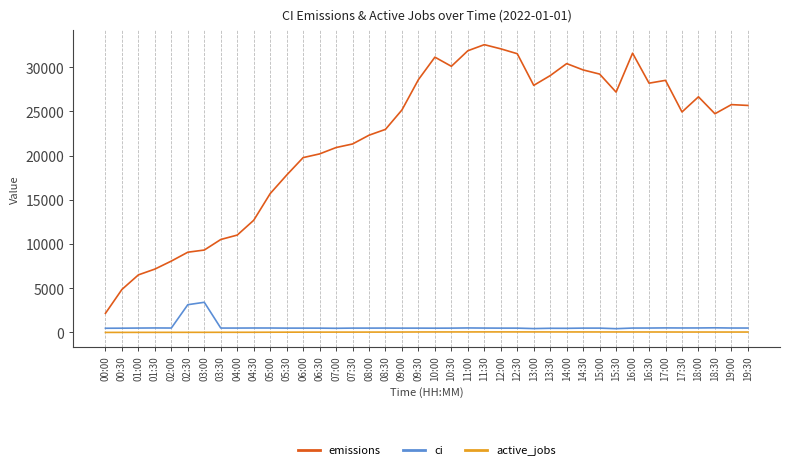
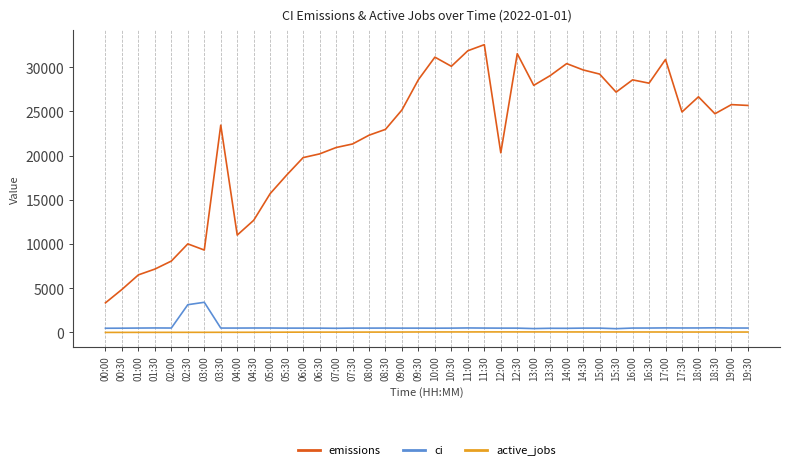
  {
    "emissions": {
-     "00:00": 2000,
+     "00:00": 3000,
      "00:30": 5000,
      "01:00": 7000,
      "01:30": 7000,
      "02:00": 8000,
-     "02:30": 9000,
+     "02:30": 10000,
      "03:00": 9000,
-     "03:30": 11000,
+     "03:30": 23000,
      "04:00": 11000,
      "04:30": 13000,
      "05:00": 16000,
      "05:30": 18000,
      "06:00": 20000,
      "06:30": 20000,
      "07:00": 21000,
      "07:30": 21000,
      "08:00": 22000,
      "08:30": 23000,
      "09:00": 25000,
      "09:30": 29000,
      "10:00": 31000,
      "10:30": 30000,
      "11:00": 32000,
      "11:30": 33000,
-     "12:00": 32000,
+     "12:00": 20000,
      "12:30": 32000,
      "13:00": 28000,
      "13:30": 29000,
      "14:00": 30000,
      "14:30": 30000,
      "15:00": 29000,
      "15:30": 27000,
-     "16:00": 32000,
+     "16:00": 29000,
      "16:30": 28000,
-     "17:00": 29000,
+     "17:00": 31000,
      "17:30": 25000,
      "18:00": 27000,
      "18:30": 25000,
      "19:00": 26000,
      "19:30": 26000
    },
    "ci": {
      "00:00": 0,
      "00:30": 0,
      "01:00": 1000,
      "01:30": 1000,
      "02:00": 1000,
      "02:30": 3000,
      "03:00": 3000,
      "03:30": 1000,
      "04:00": 1000,
      "04:30": 1000,
      "05:00": 1000,
      "05:30": 0,
      "06:00": 0,
      "06:30": 0,
      "07:00": 0,
      "07:30": 0,
      "08:00": 0,
      "08:30": 0,
      "09:00": 0,
      "09:30": 0,
      "10:00": 0,
      "10:30": 0,
      "11:00": 1000,
      "11:30": 1000,
      "12:00": 0,
      "12:30": 0,
      "13:00": 0,
      "13:30": 0,
      "14:00": 0,
      "14:30": 0,
      "15:00": 0,
      "15:30": 0,
      "16:00": 1000,
      "16:30": 1000,
      "17:00": 1000,
      "17:30": 1000,
      "18:00": 1000,
      "18:30": 1000,
      "19:00": 1000,
      "19:30": 1000
    },
    "active_jobs": {
      "00:00": 0,
      "00:30": 0,
      "01:00": 0,
      "01:30": 0,
      "02:00": 0,
      "02:30": 0,
      "03:00": 0,
      "03:30": 0,
      "04:00": 0,
      "04:30": 0,
      "05:00": 0,
      "05:30": 0,
      "06:00": 0,
      "06:30": 0,
      "07:00": 0,
      "07:30": 0,
      "08:00": 0,
      "08:30": 0,
      "09:00": 0,
      "09:30": 0,
      "10:00": 0,
      "10:30": 0,
      "11:00": 0,
      "11:30": 0,
      "12:00": 0,
      "12:30": 0,
      "13:00": 0,
      "13:30": 0,
      "14:00": 0,
      "14:30": 0,
      "15:00": 0,
      "15:30": 0,
      "16:00": 0,
      "16:30": 0,
      "17:00": 0,
      "17:30": 0,
      "18:00": 0,
      "18:30": 0,
      "19:00": 0,
      "19:30": 0
    }
  }
